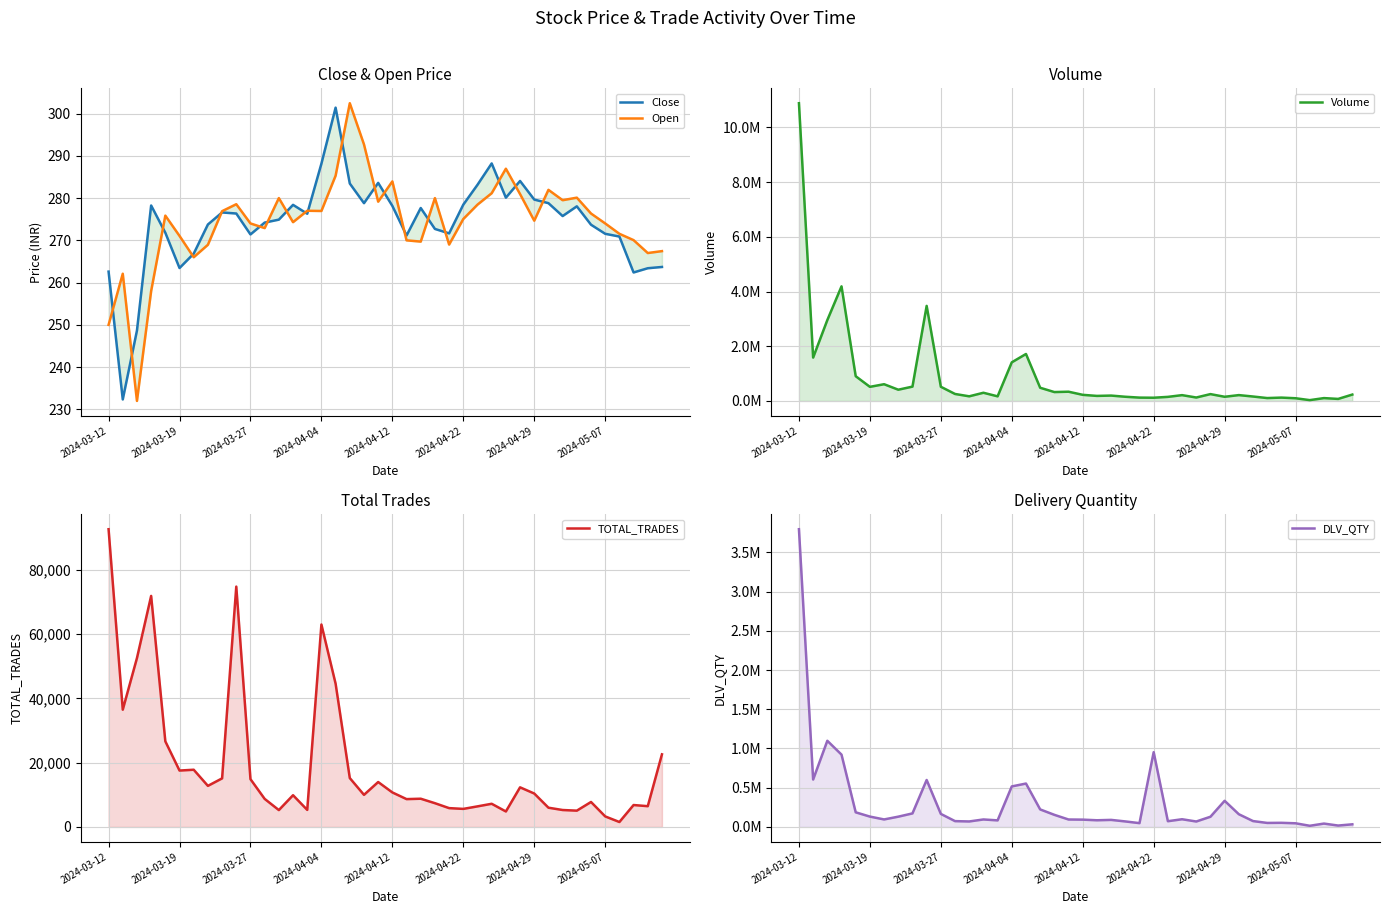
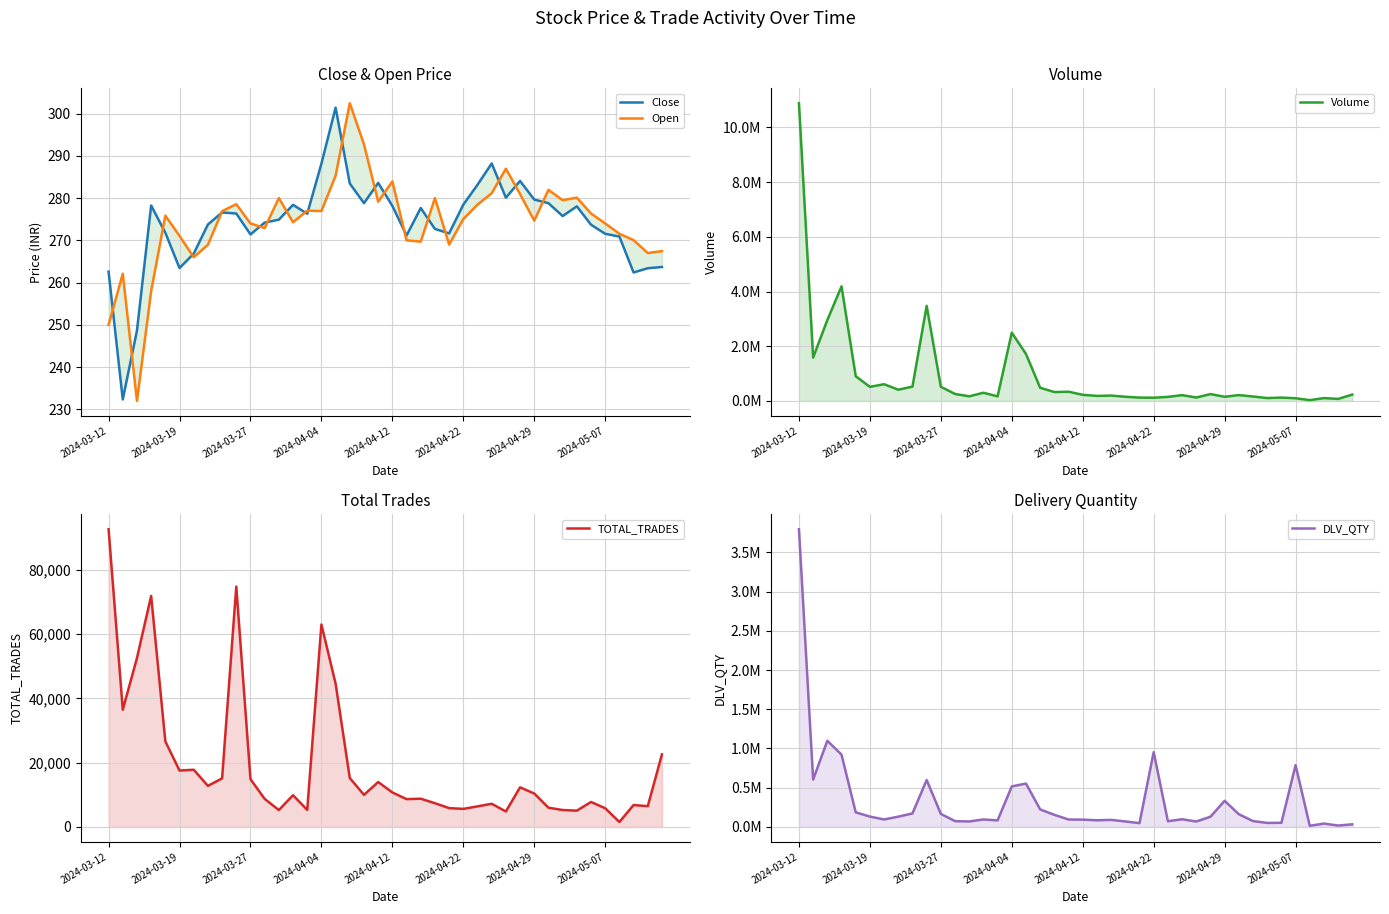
  {
    "Close & Open Price": {
      "Close": {
        "2024-03-19": "263",
        "2024-03-27": "271",
        "2024-04-12": "278",
        "2024-05-07": "272"
      },
      "Open": {
        "2024-03-12": "250",
        "2024-04-04": "277",
        "2024-04-22": "275",
        "2024-04-29": "275"
      }
    },
    "Volume": {
      "2024-03-12": "10900000",
      "2024-03-19": "500000",
      "2024-03-27": "500000",
-     "2024-04-04": "1400000",
+     "2024-04-04": "2500000",
      "2024-04-12": "200000",
      "2024-04-22": "100000",
      "2024-04-29": "200000",
      "2024-05-07": "100000"
    },
    "Total Trades": {
      "2024-03-12": "93,000",
      "2024-03-19": "18,000",
      "2024-03-27": "15,000",
      "2024-04-04": "63,000",
      "2024-04-12": "11,000",
      "2024-04-22": "6,000",
      "2024-04-29": "10,000",
-     "2024-05-07": "3,000"
+     "2024-05-07": "6,000"
    },
    "Delivery Quantity": {
      "2024-03-12": "3800000",
      "2024-03-19": "100000",
      "2024-03-27": "200000",
      "2024-04-04": "500000",
      "2024-04-12": "100000",
      "2024-04-22": "1000000",
      "2024-04-29": "300000",
-     "2024-05-07": "0"
+     "2024-05-07": "800000"
    }
  }
